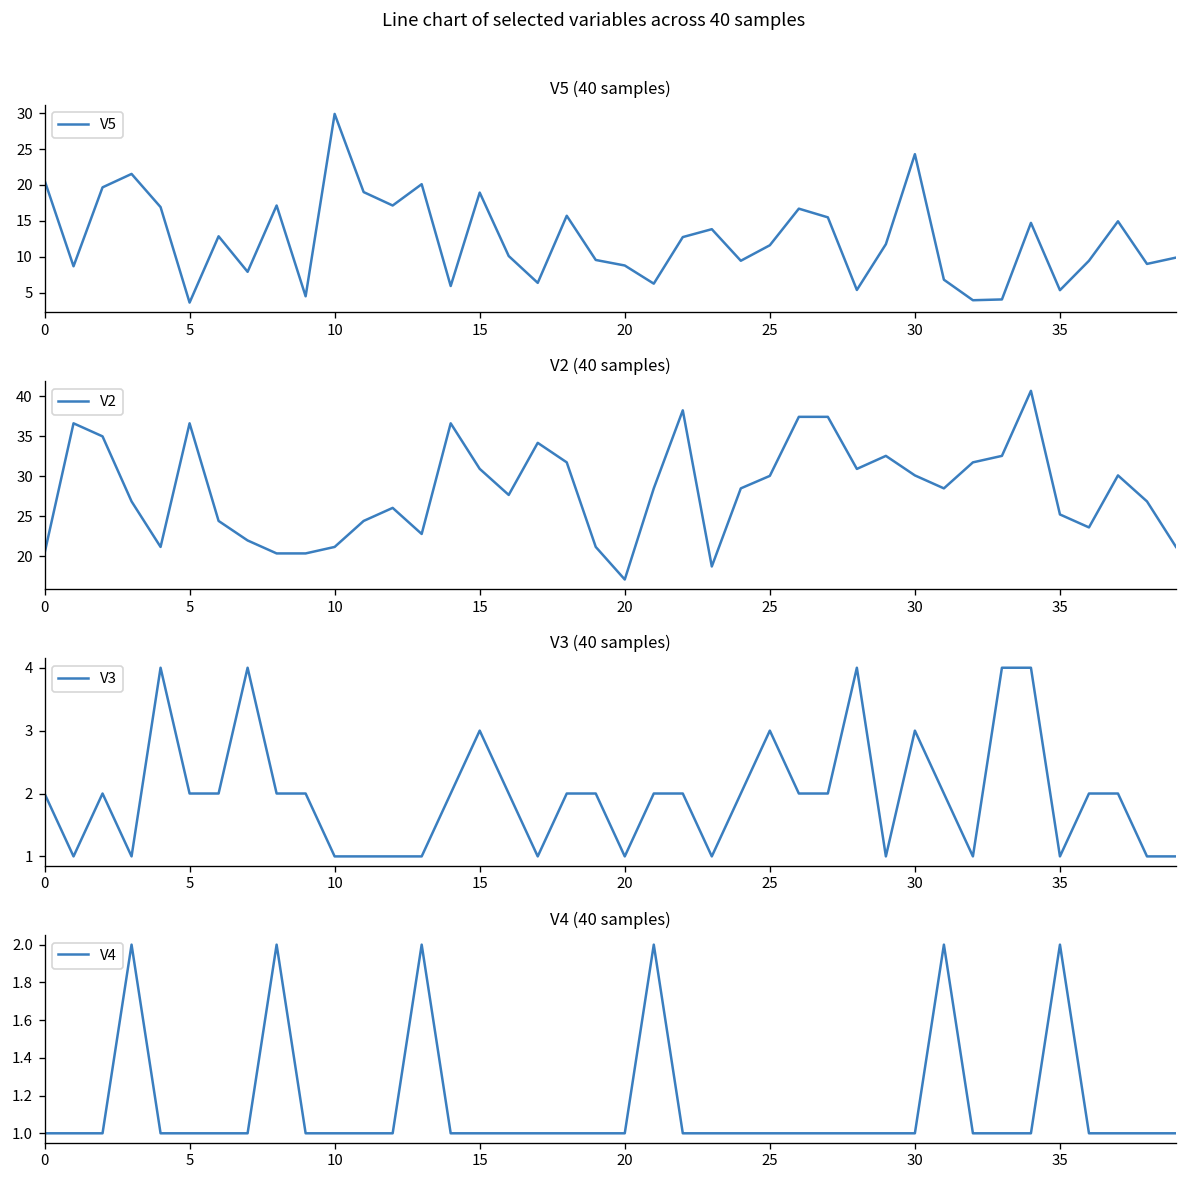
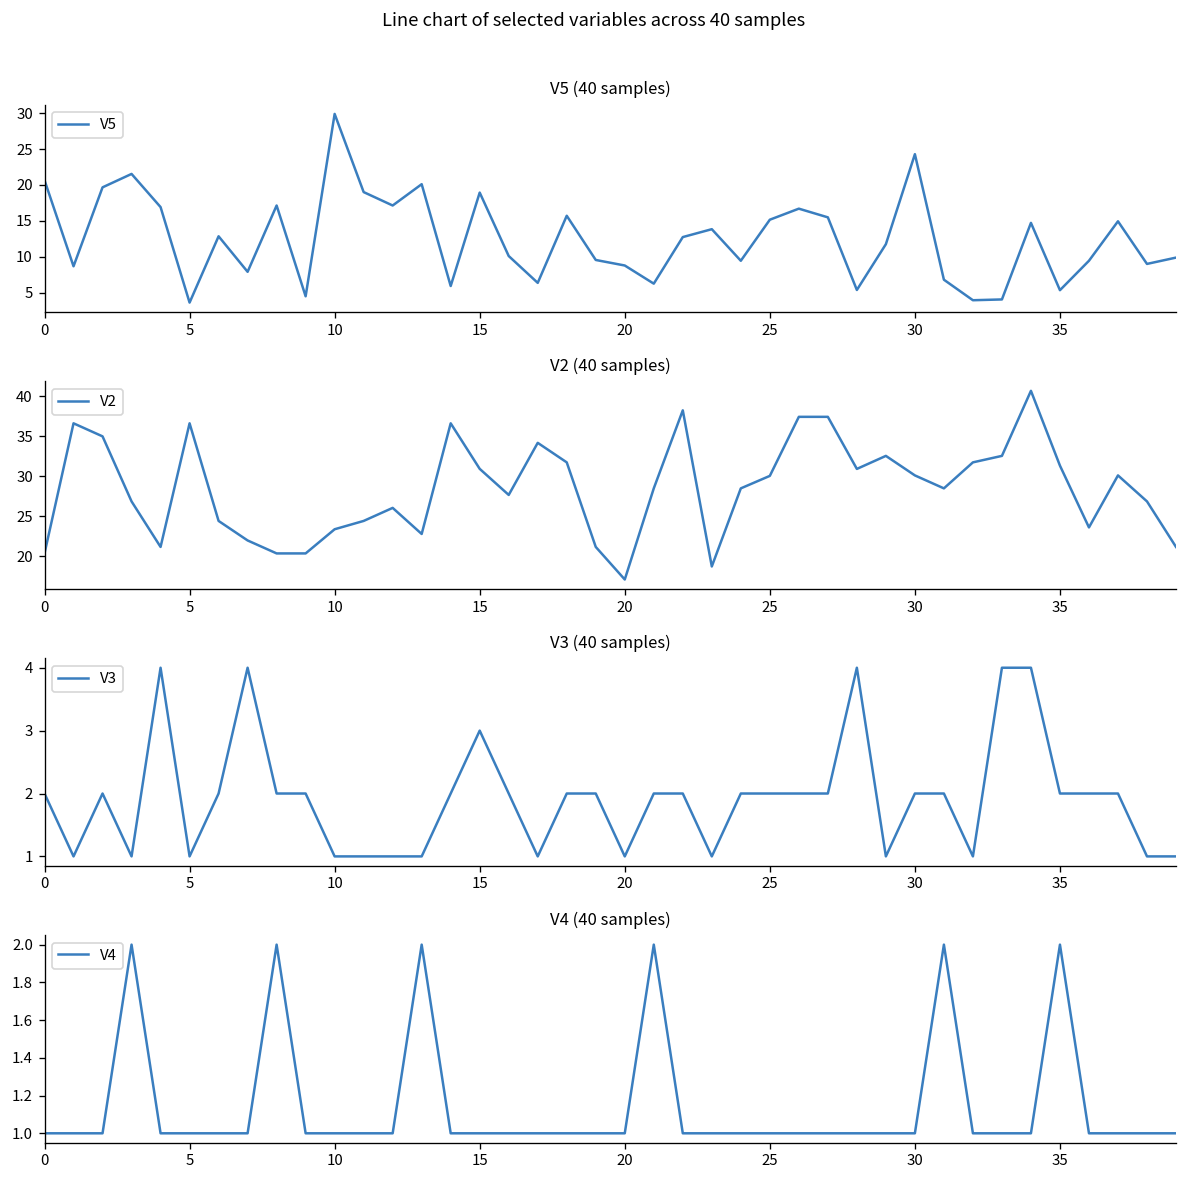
  {
    "V5 (40 samples)": {
      "0": 21,
      "5": 4,
      "10": 30,
      "15": 19,
      "20": 9,
-     "25": 12,
+     "25": 15,
      "30": 24,
      "35": 5
    },
    "V2 (40 samples)": {
      "0": 20,
      "5": 37,
-     "10": 21,
+     "10": 23,
      "15": 31,
      "20": 17,
      "25": 30,
      "30": 30,
-     "35": 25
+     "35": 31
    },
    "V3 (40 samples)": {
      "0": 2,
-     "5": 2,
+     "5": 1,
      "10": 1,
      "15": 3,
      "20": 1,
-     "25": 3,
-     "30": 3,
-     "35": 1
+     "25": 2,
+     "30": 2,
+     "35": 2
    },
    "V4 (40 samples)": {
      "0": 1.00,
      "5": 1.00,
      "10": 1.00,
      "15": 1.00,
      "20": 1.00,
      "25": 1.00,
      "30": 1.00,
      "35": 2.00
    }
  }
